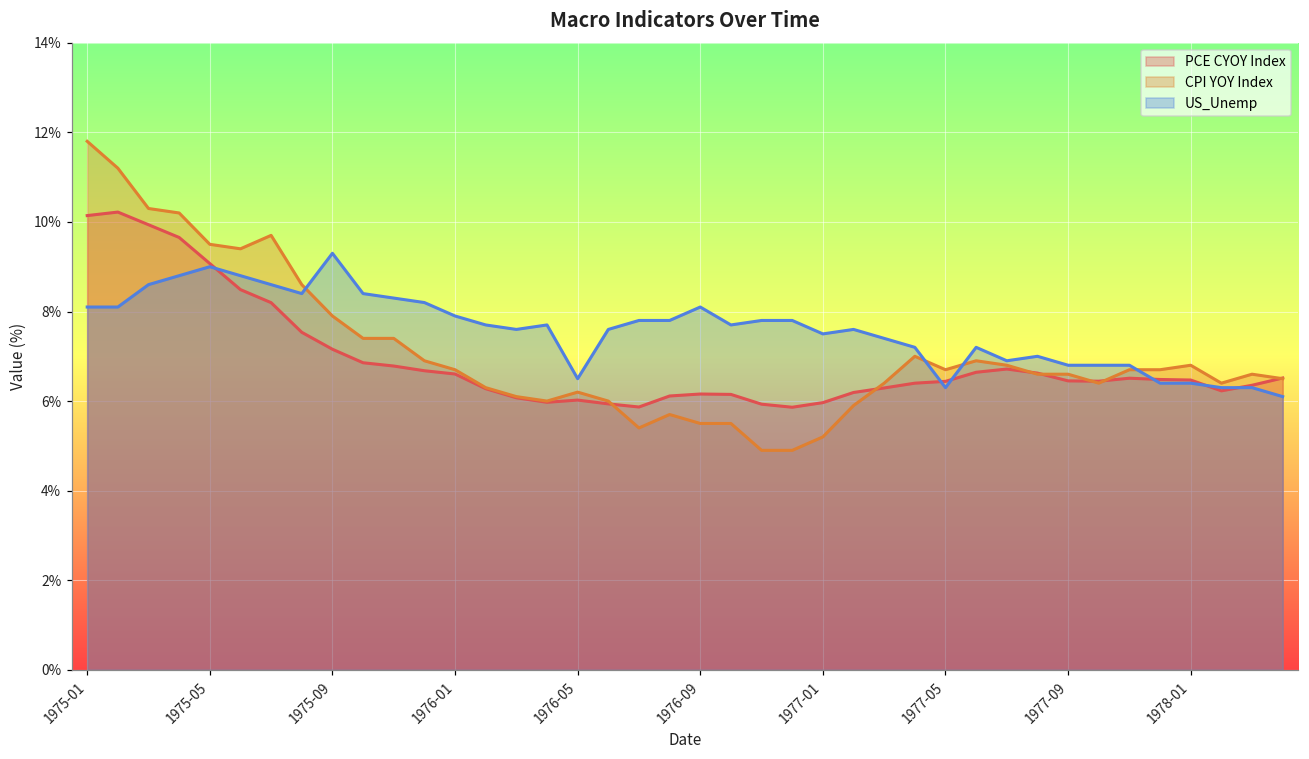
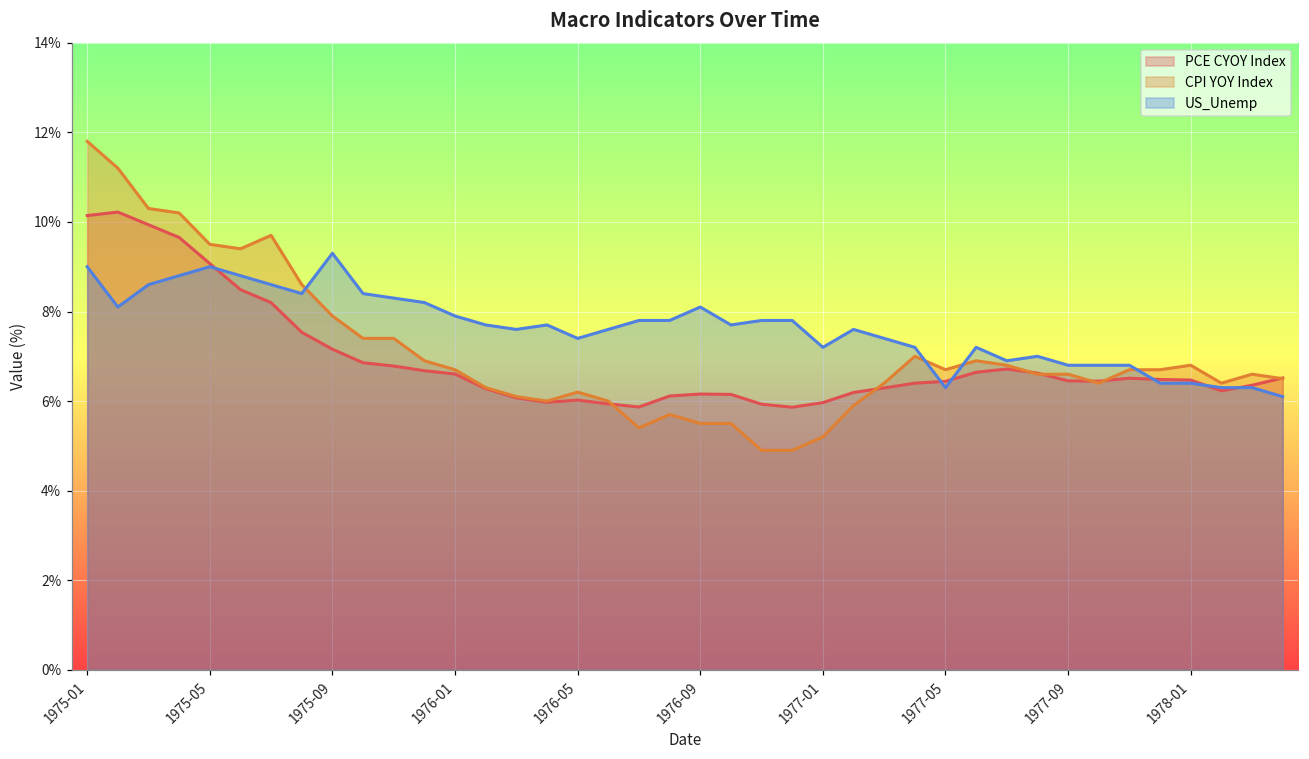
  {
    "US_Unemp": {
-     "1975-01": "8.1%",
+     "1975-01": "9.0%",
      "1975-05": "9.0%",
      "1975-09": "9.3%",
      "1976-01": "7.9%",
-     "1976-05": "6.5%",
+     "1976-05": "7.4%",
      "1976-09": "8.1%",
-     "1977-01": "7.5%",
+     "1977-01": "7.2%",
      "1977-05": "6.3%",
      "1977-09": "6.8%",
      "1978-01": "6.4%"
    }
  }
